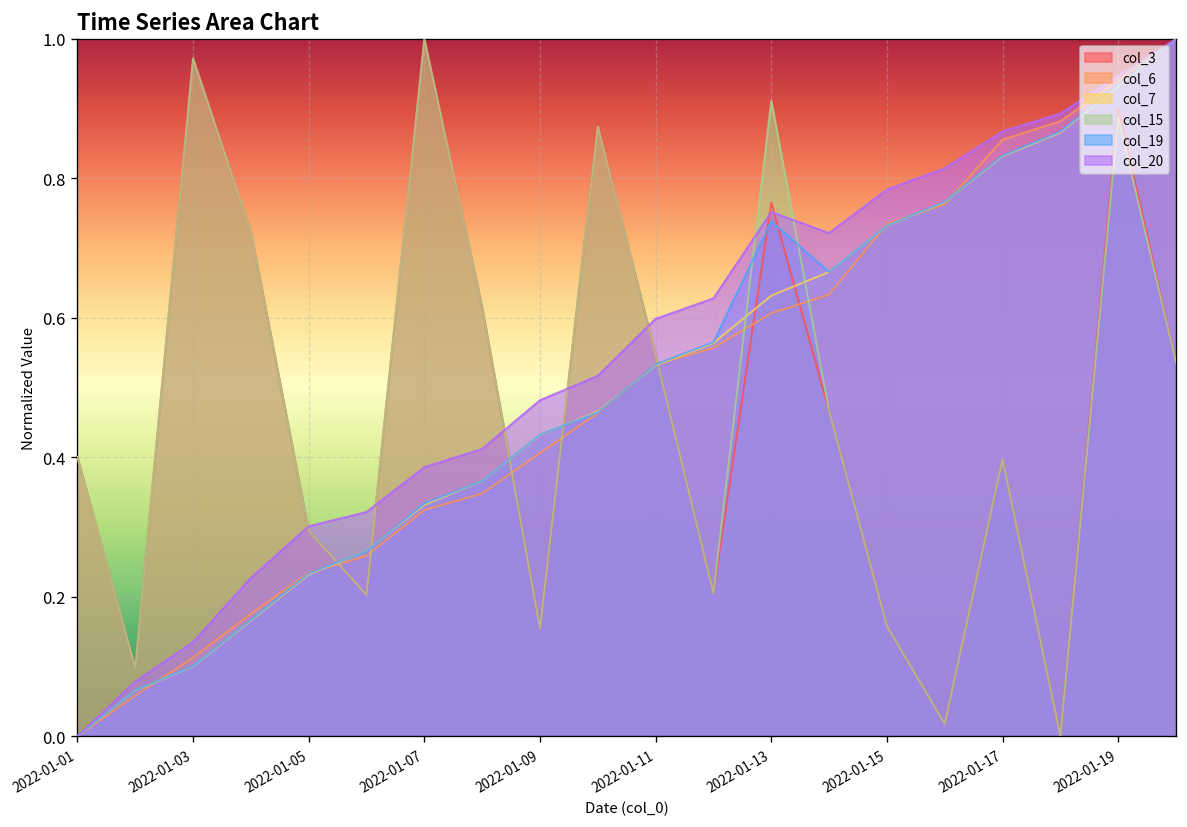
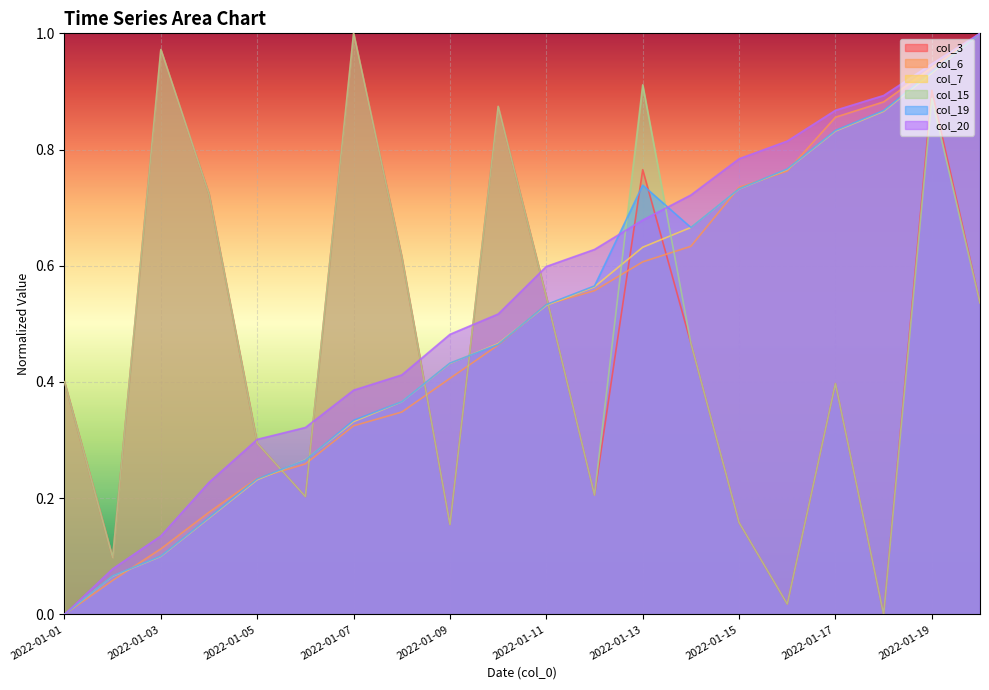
  {
    "col_15": {
      "2022-01-13": 0.91
    },
    "col_19": {
      "2022-01-13": 0.74
    },
    "col_20": {
      "2022-01-03": 0.14,
      "2022-01-05": 0.30,
      "2022-01-07": 0.39,
      "2022-01-09": 0.48,
      "2022-01-11": 0.60,
-     "2022-01-13": 0.75,
+     "2022-01-13": 0.68,
      "2022-01-15": 0.78,
      "2022-01-17": 0.87
    }
  }
